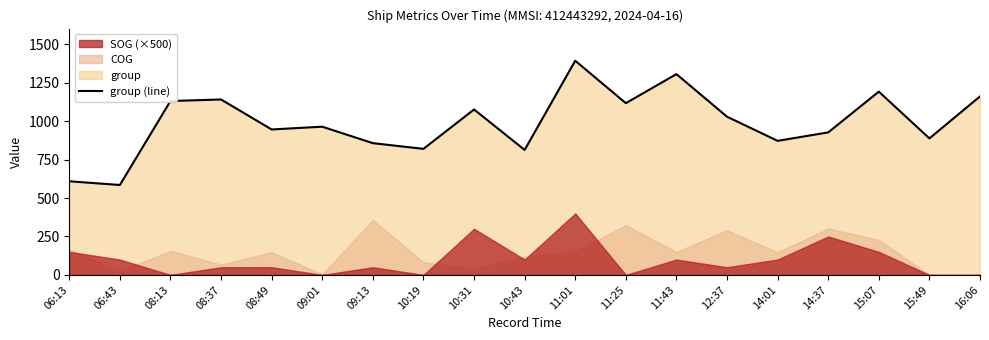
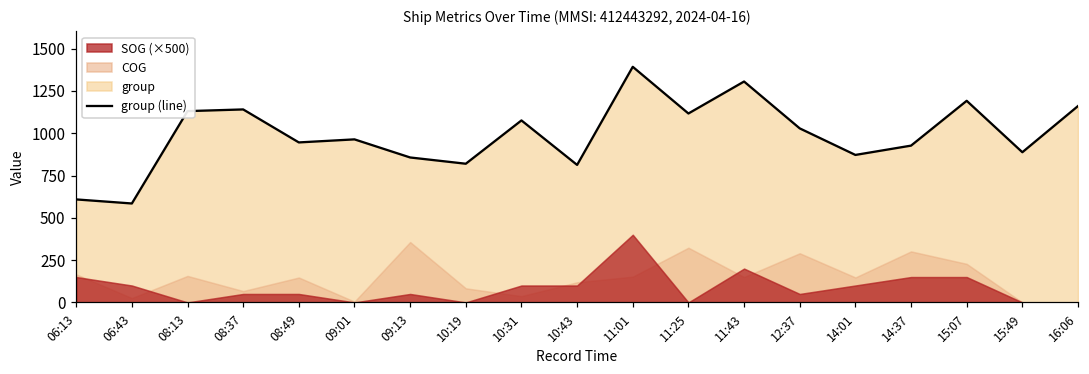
  {
    "SOG (×500)": {
      "06:43": 100,
      "08:13": 0,
      "08:37": 50,
      "08:49": 50,
      "09:13": 50,
      "10:19": 0,
-     "10:31": 300,
+     "10:31": 100,
      "10:43": 100,
      "11:01": 400,
      "11:25": 0,
-     "11:43": 100,
+     "11:43": 200,
      "12:37": 50,
      "14:01": 100,
-     "14:37": 250,
+     "14:37": 150,
      "15:07": 150
    }
  }
